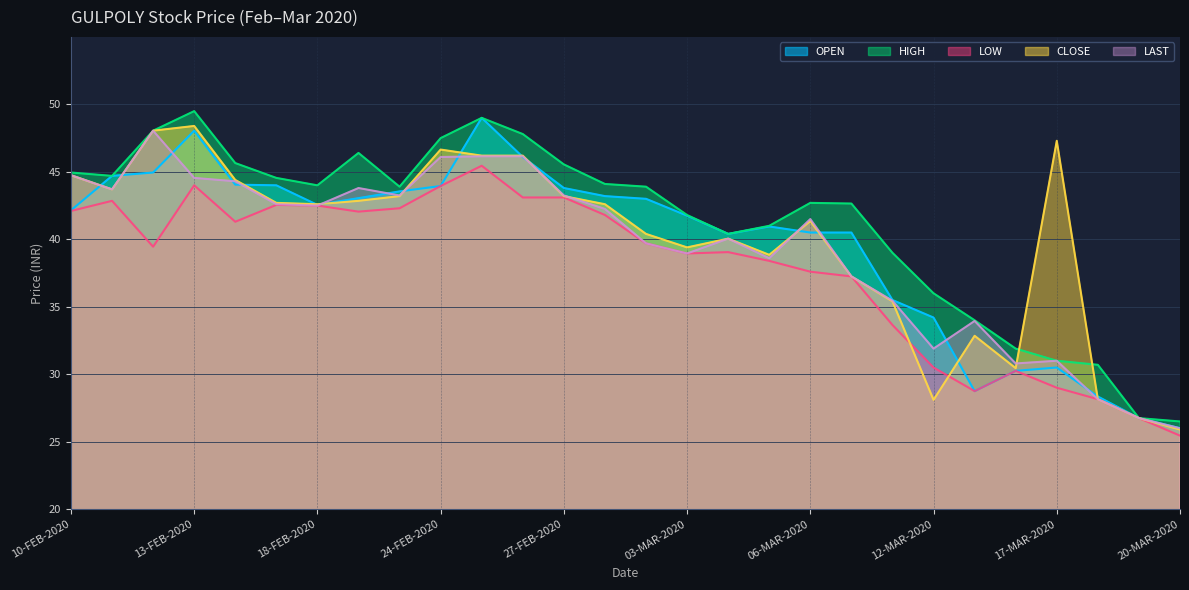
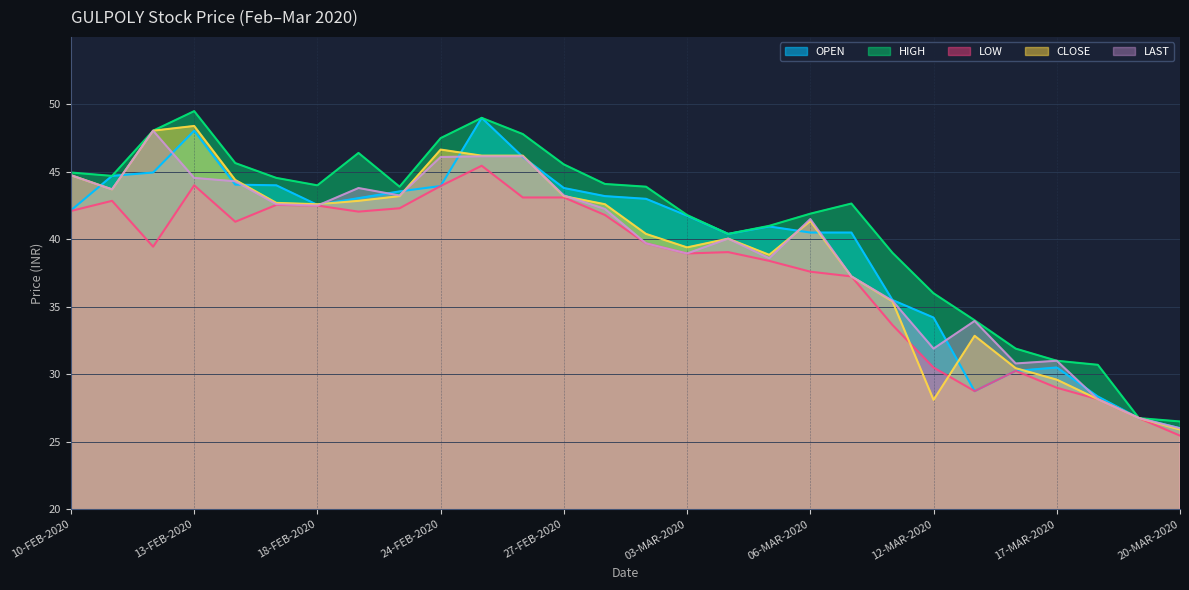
  {
    "OPEN": {
      "13-FEB-2020": 48.1,
      "27-FEB-2020": 43.8,
      "06-MAR-2020": 40.5,
      "12-MAR-2020": 34.2,
      "17-MAR-2020": 30.5
    },
    "HIGH": {
      "10-FEB-2020": 45.0,
      "13-FEB-2020": 49.5,
      "18-FEB-2020": 44.0,
      "24-FEB-2020": 47.5,
      "27-FEB-2020": 45.6,
-     "06-MAR-2020": 42.7,
+     "06-MAR-2020": 41.9,
      "12-MAR-2020": 36.0,
      "20-MAR-2020": 26.5
    },
    "LOW": {
      "13-FEB-2020": 44.0,
      "06-MAR-2020": 37.6,
      "12-MAR-2020": 30.5,
      "17-MAR-2020": 29.0,
      "20-MAR-2020": 25.5
    },
    "CLOSE": {
      "13-FEB-2020": 48.4,
      "24-FEB-2020": 46.7,
      "03-MAR-2020": 39.4,
      "12-MAR-2020": 28.1,
-     "17-MAR-2020": 47.3
+     "17-MAR-2020": 29.6
    },
    "LAST": {
      "13-FEB-2020": 44.6,
      "24-FEB-2020": 46.1,
      "12-MAR-2020": 31.9
    }
  }
